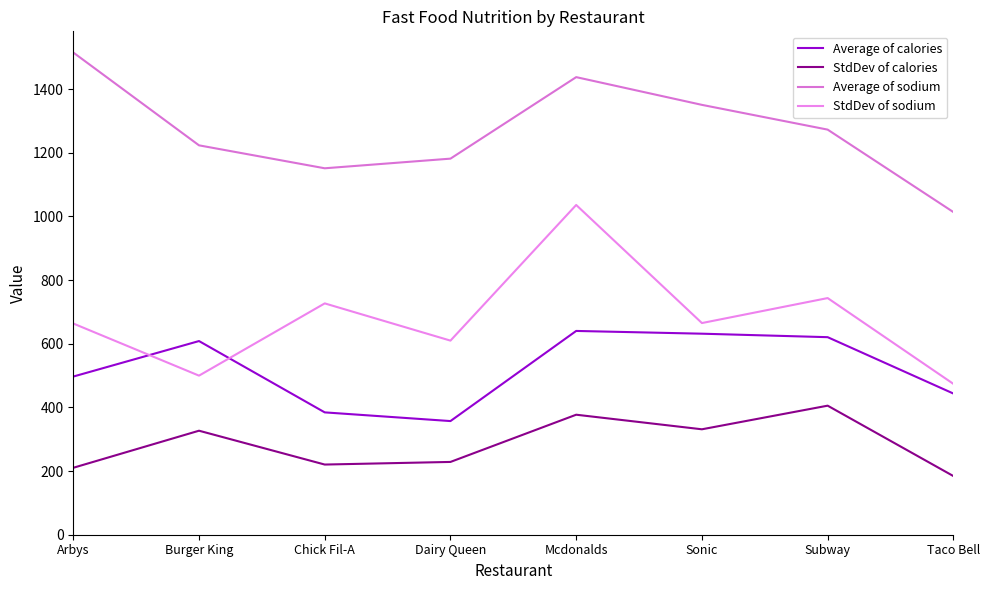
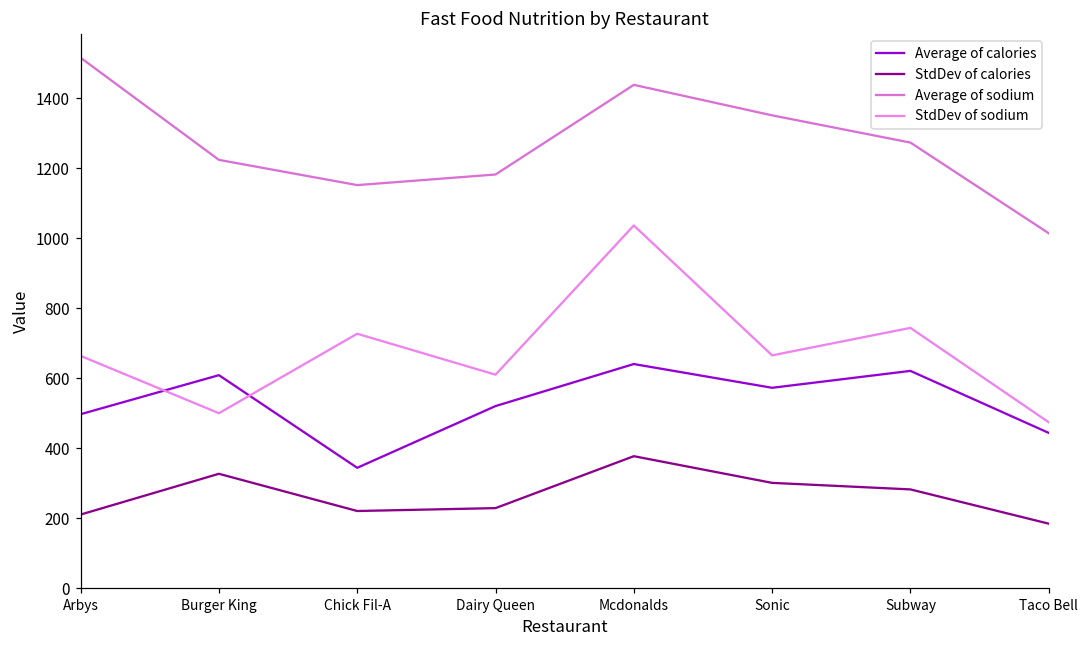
  {
    "Average of calories": {
      "Arbys": 500,
      "Burger King": 610,
-     "Chick Fil-A": 380,
-     "Dairy Queen": 360,
+     "Chick Fil-A": 340,
+     "Dairy Queen": 520,
      "Mcdonalds": 640,
-     "Sonic": 630,
+     "Sonic": 570,
      "Subway": 620,
      "Taco Bell": 440
    },
    "StdDev of calories": {
      "Arbys": 210,
      "Burger King": 330,
      "Chick Fil-A": 220,
      "Dairy Queen": 230,
      "Mcdonalds": 380,
-     "Sonic": 330,
-     "Subway": 410,
+     "Sonic": 300,
+     "Subway": 280,
      "Taco Bell": 180
    }
  }
